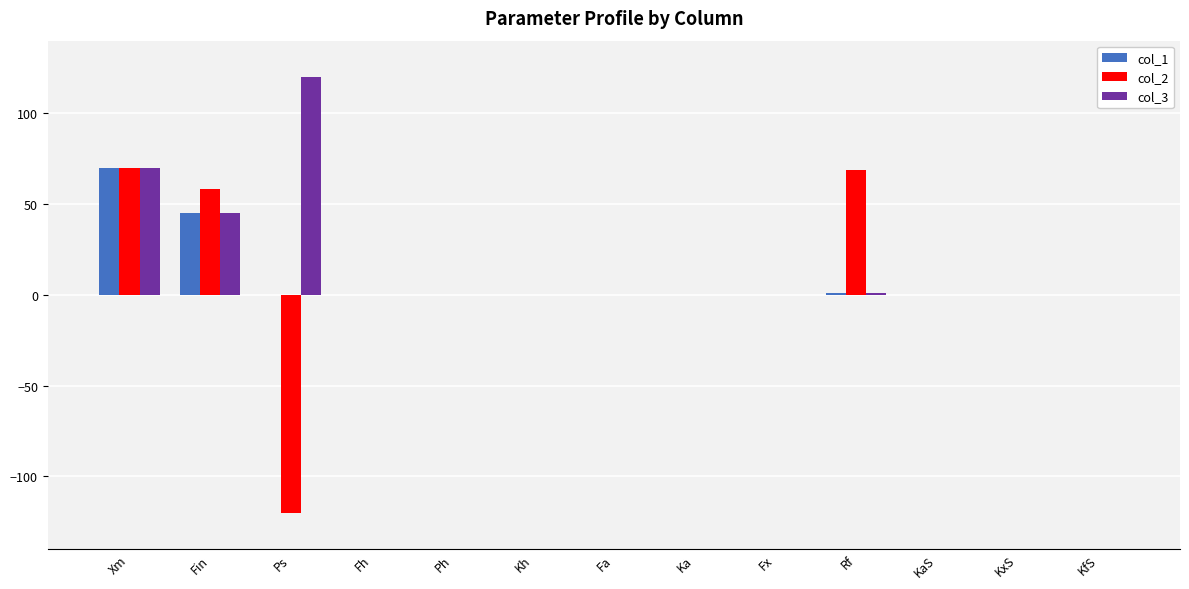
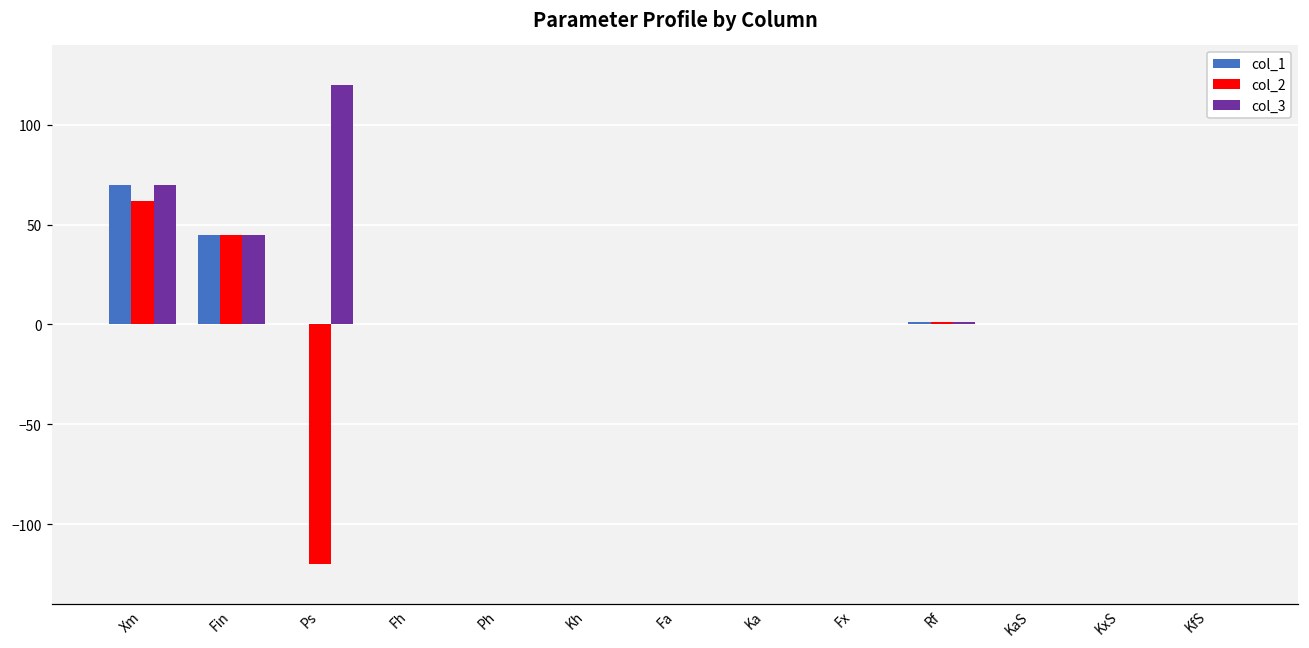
  {
    "col_1": {
      "Xm": 70,
      "Fin": 45,
      "Ps": 0,
      "Fh": 0,
      "Ph": 0,
      "Kh": 0,
      "Fa": 0,
      "Ka": 0,
      "Fx": 0,
      "KaS": 0,
      "KxS": 0,
      "KfS": 0
    },
    "col_2": {
-     "Xm": 70,
-     "Fin": 58,
+     "Xm": 62,
+     "Fin": 45,
      "Ps": -120,
      "Fh": 0,
      "Ph": 0,
      "Kh": 0,
      "Fa": 0,
      "Ka": 0,
      "Fx": 0,
-     "Rf": 69,
+     "Rf": 1,
      "KaS": 0,
      "KxS": 0,
      "KfS": 0
    },
    "col_3": {
      "Xm": 70,
      "Fin": 45,
      "Ps": 120,
      "Fh": 0,
      "Ph": 0,
      "Kh": 0,
      "Fa": 0,
      "Ka": 0,
      "Fx": 0,
      "KaS": 0,
      "KxS": 0,
      "KfS": 0
    }
  }
